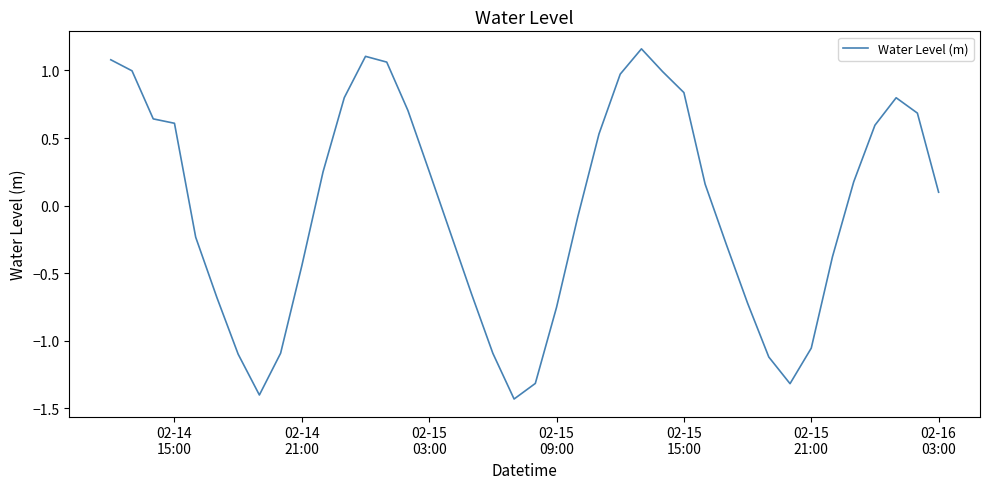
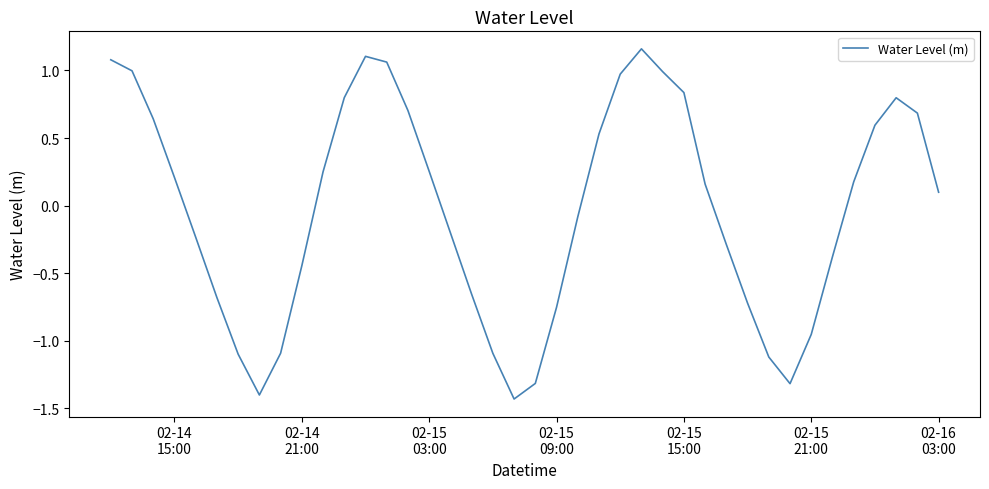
  {
-   "02-14 15:00": 0.61,
+   "02-14 15:00": 0.21,
    "02-14 21:00": -0.45,
    "02-15 03:00": 0.25,
    "02-15 09:00": -0.75,
    "02-15 15:00": 0.84,
-   "02-15 21:00": -1.06,
+   "02-15 21:00": -0.95,
    "02-16 03:00": 0.10
  }
